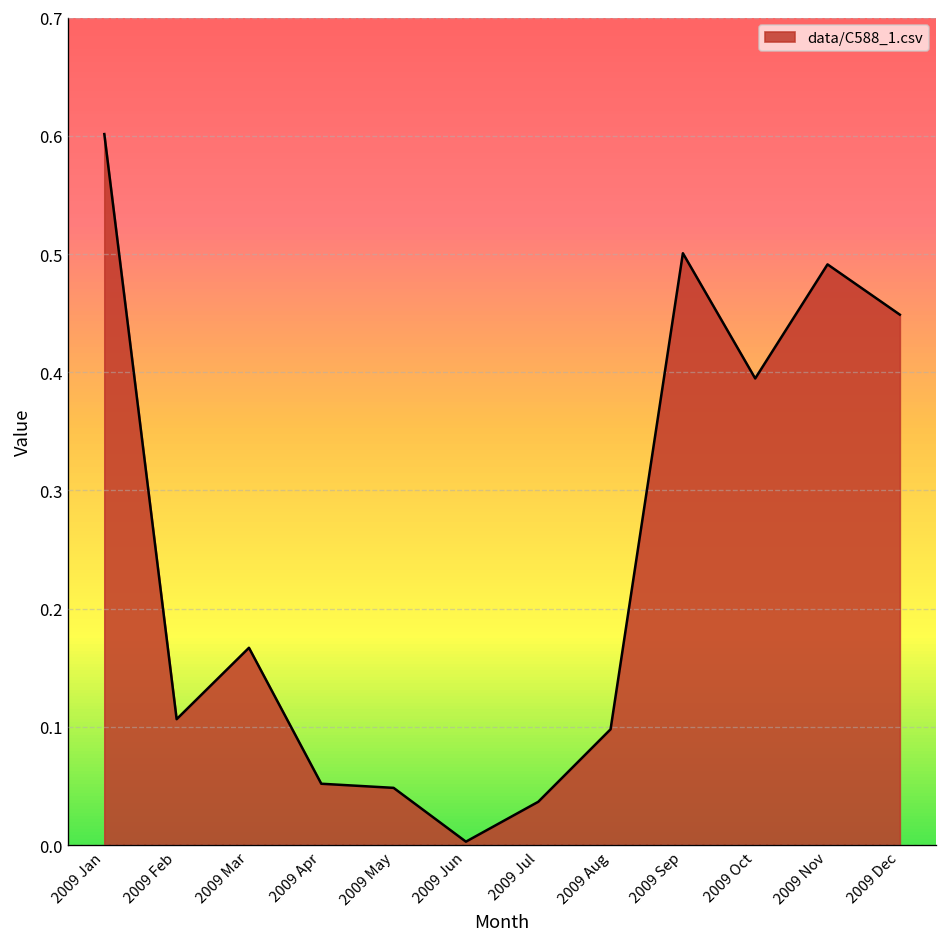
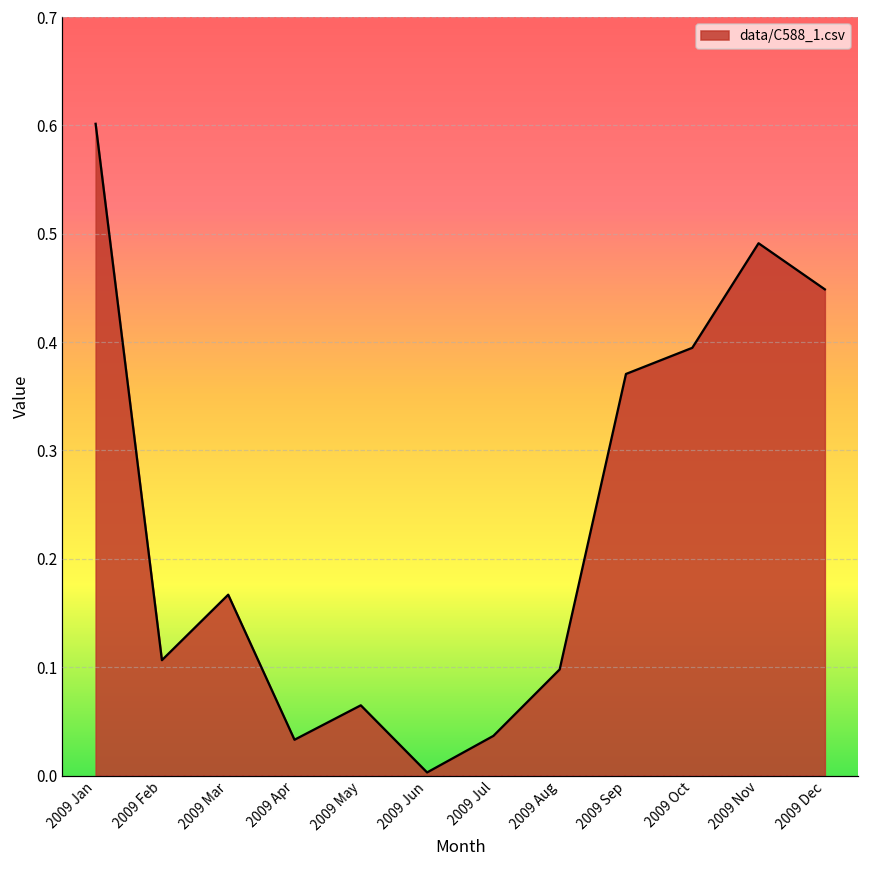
  {
    "2009 Jan": 0.60,
    "2009 Feb": 0.11,
    "2009 Mar": 0.17,
-   "2009 Apr": 0.05,
-   "2009 May": 0.05,
+   "2009 Apr": 0.03,
+   "2009 May": 0.06,
    "2009 Jun": 0.00,
    "2009 Jul": 0.04,
    "2009 Aug": 0.10,
-   "2009 Sep": 0.50,
+   "2009 Sep": 0.37,
    "2009 Oct": 0.39,
    "2009 Nov": 0.49,
    "2009 Dec": 0.45
  }
